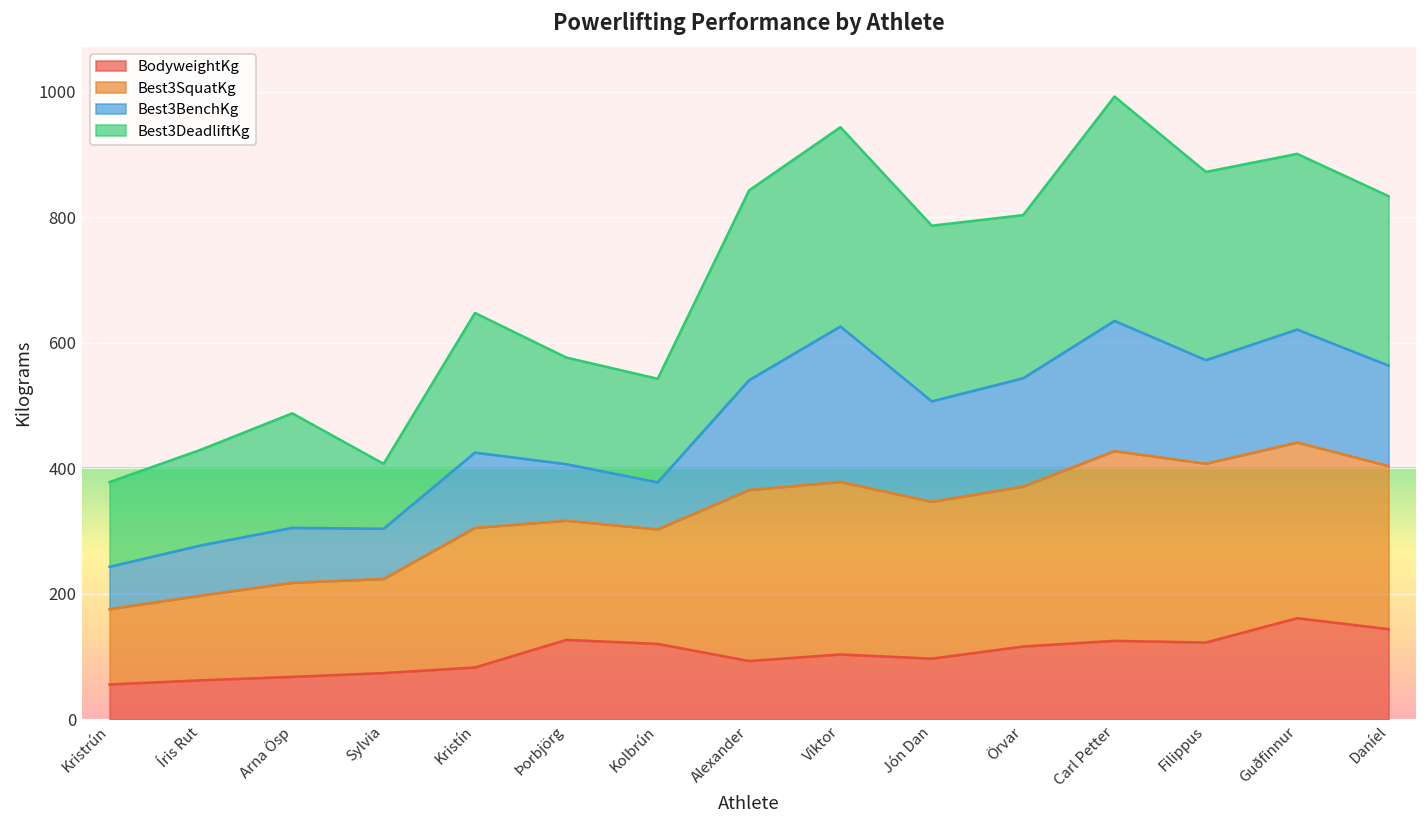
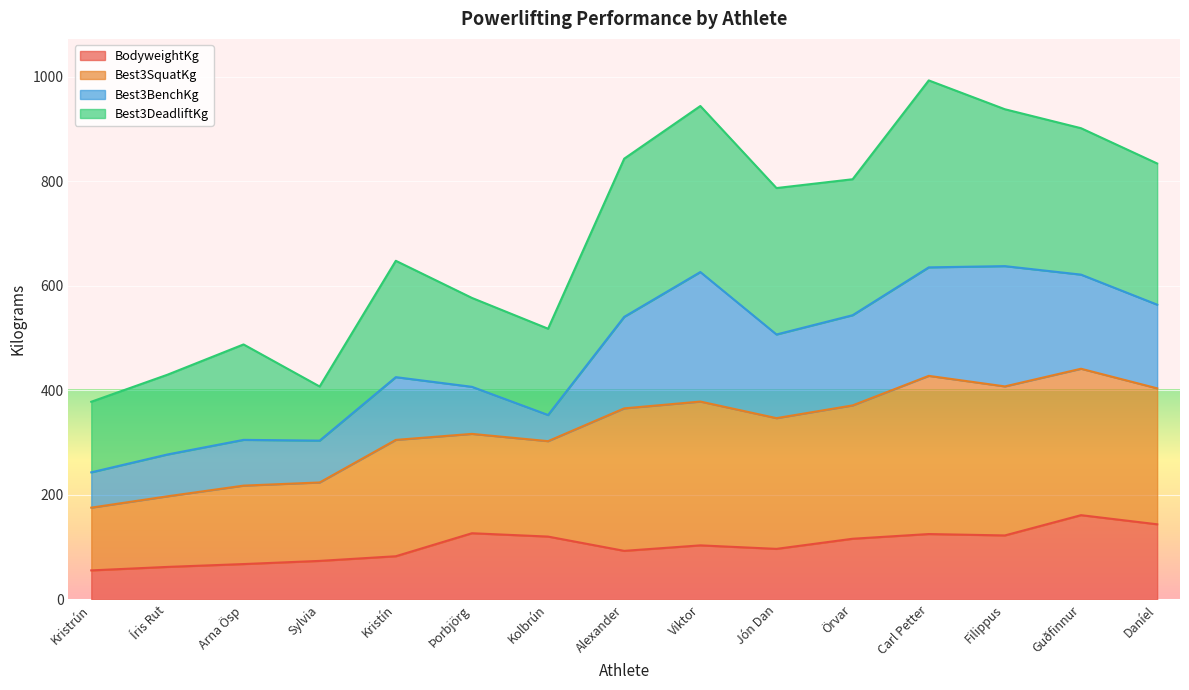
  {
    "Best3BenchKg": {
      "Kristrún": 70,
      "Íris Rut": 80,
      "Arna Ösp": 90,
      "Sylvia": 80,
      "Kristín": 120,
      "Þorbjörg": 90,
-     "Kolbrún": 80,
+     "Kolbrún": 50,
      "Alexander": 180,
      "Viktor": 250,
      "Jón Dan": 160,
      "Örvar": 170,
      "Carl Petter": 210,
-     "Filippus": 170,
+     "Filippus": 230,
      "Guðfinnur": 180,
      "Daníel": 160
    },
    "Best3DeadliftKg": {
      "Kristrún": 140,
      "Íris Rut": 150,
      "Arna Ösp": 180,
      "Sylvia": 100,
      "Kristín": 220,
      "Þorbjörg": 170,
      "Kolbrún": 170,
      "Alexander": 300,
      "Viktor": 320,
      "Jón Dan": 280,
      "Örvar": 260,
      "Carl Petter": 360,
      "Filippus": 300,
      "Guðfinnur": 280,
      "Daníel": 270
    }
  }
